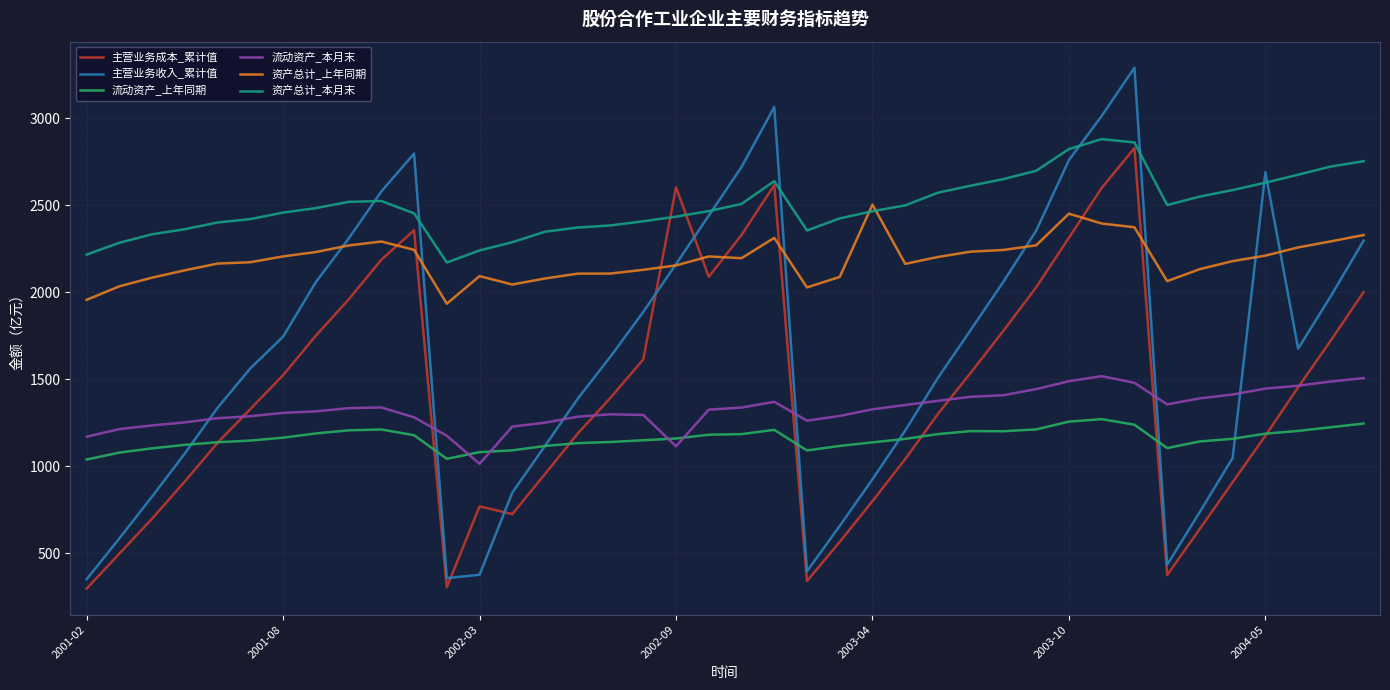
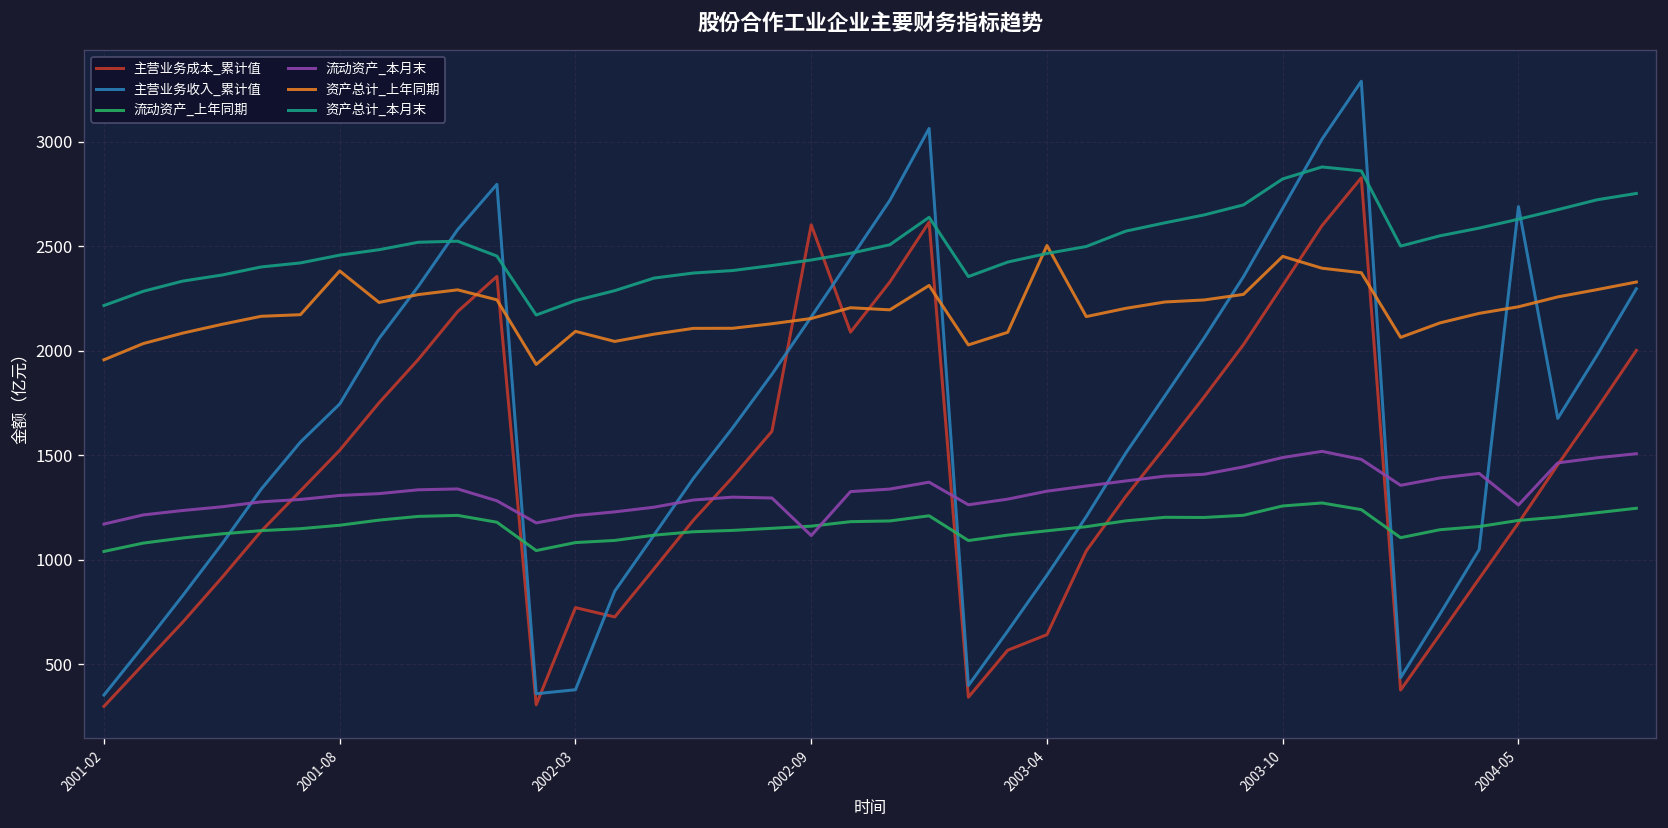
  {
    "主营业务成本_累计值": {
      "2001-02": 300,
      "2001-08": 1520,
      "2002-03": 770,
      "2002-09": 2600,
-     "2003-04": 800,
+     "2003-04": 640,
      "2003-10": 2310
    },
    "主营业务收入_累计值": {
      "2001-02": 350,
      "2001-08": 1750,
      "2002-03": 380,
      "2003-04": 930,
-     "2003-10": 2760,
+     "2003-10": 2680,
      "2004-05": 2690
    },
    "流动资产_本月末": {
      "2001-02": 1170,
      "2001-08": 1310,
-     "2002-03": 1020,
+     "2002-03": 1210,
      "2002-09": 1120,
      "2003-04": 1330,
      "2003-10": 1490,
-     "2004-05": 1450
+     "2004-05": 1260
    },
    "资产总计_上年同期": {
      "2001-02": 1960,
-     "2001-08": 2210,
+     "2001-08": 2380,
      "2002-03": 2090,
      "2003-04": 2500,
      "2003-10": 2450,
      "2004-05": 2210
    }
  }
